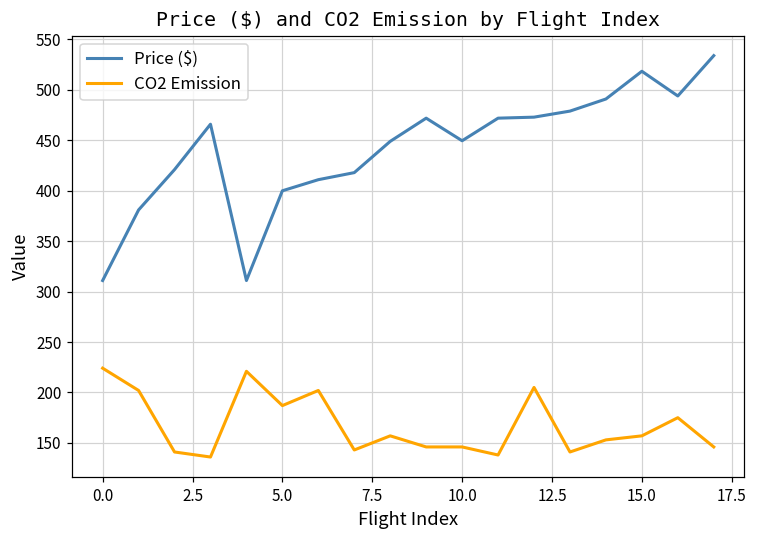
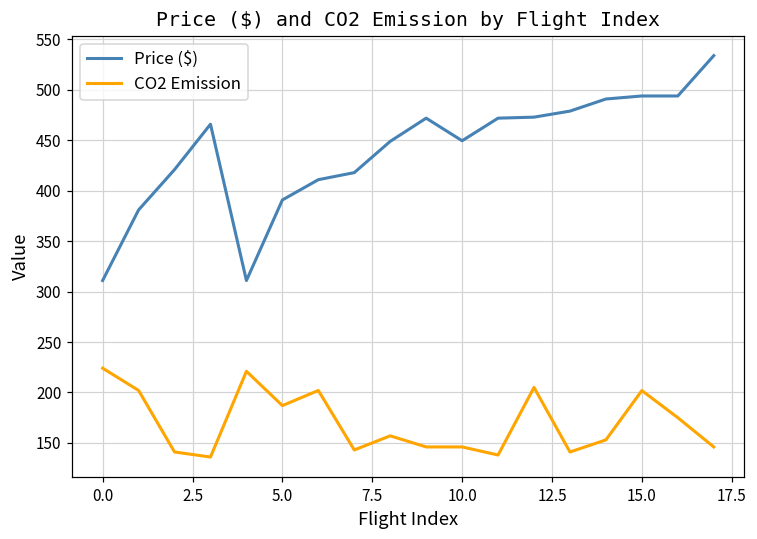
  {
    "Price ($)": {
      "0.0": 310,
-     "5.0": 400,
+     "5.0": 390,
      "10.0": 450,
-     "15.0": 520
+     "15.0": 490
    },
    "CO2 Emission": {
      "0.0": 220,
      "5.0": 190,
      "10.0": 150,
-     "15.0": 160
+     "15.0": 200
    }
  }
